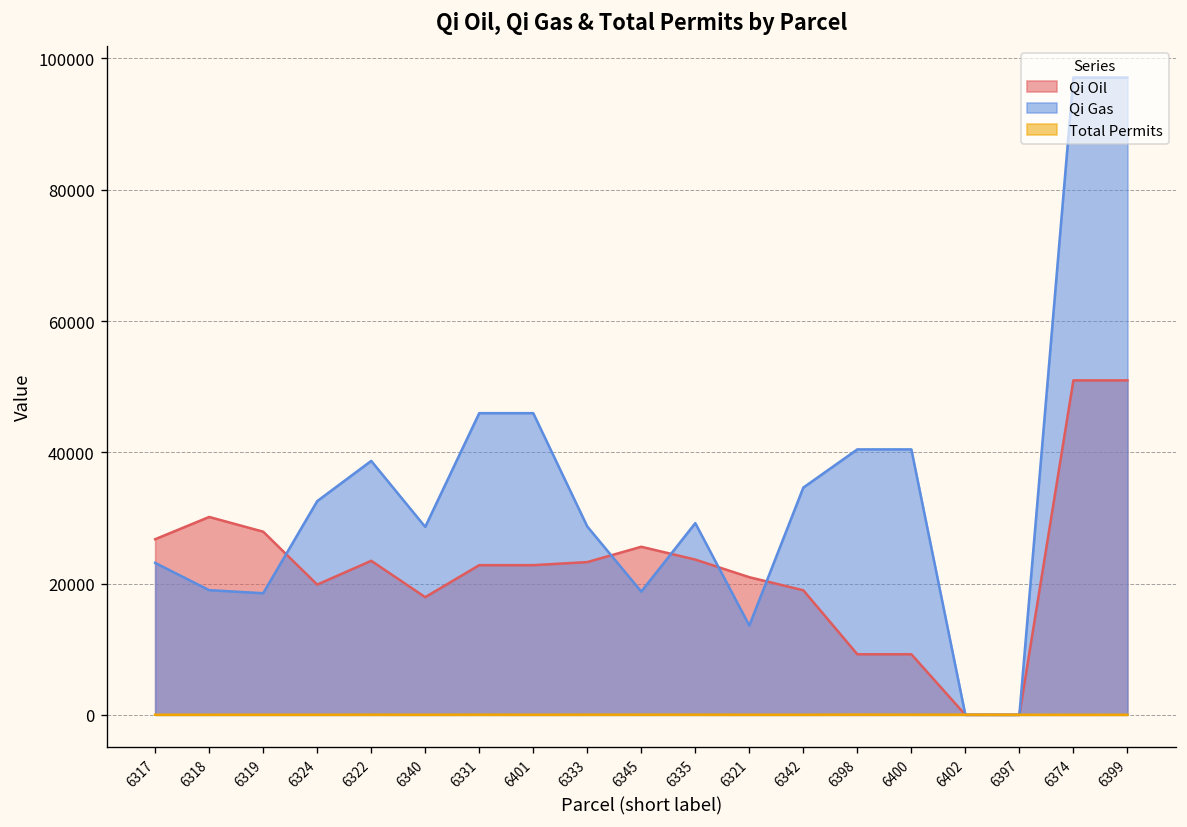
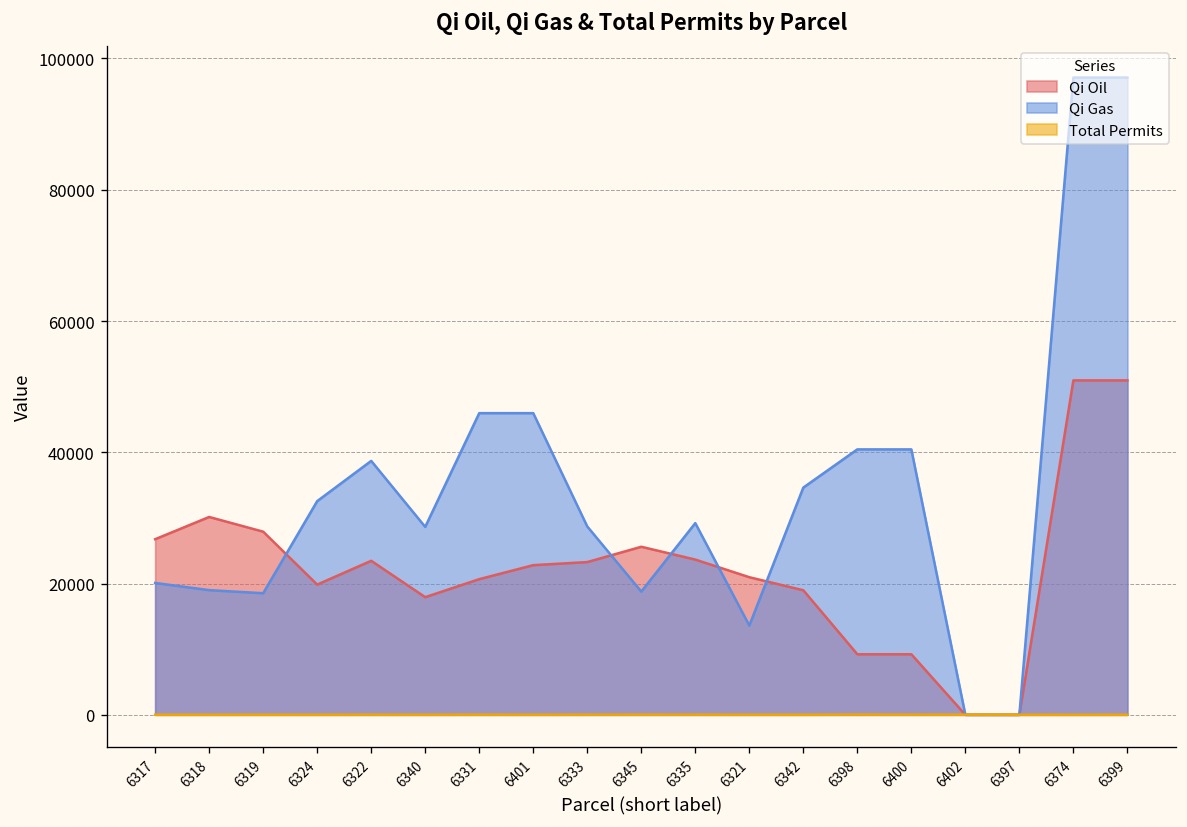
  {
    "Qi Oil": {
      "6317": 27000,
      "6318": 30000,
      "6319": 28000,
      "6324": 20000,
      "6322": 23000,
      "6340": 18000,
-     "6331": 23000,
+     "6331": 21000,
      "6401": 23000,
      "6333": 23000,
      "6345": 26000,
      "6335": 24000,
      "6321": 21000,
      "6342": 19000,
      "6398": 9000,
      "6400": 9000,
      "6374": 51000,
      "6399": 51000
    },
    "Qi Gas": {
-     "6317": 23000,
+     "6317": 20000,
      "6318": 19000,
      "6319": 19000,
      "6324": 33000,
      "6322": 39000,
      "6340": 29000,
      "6331": 46000,
      "6401": 46000,
      "6333": 29000,
      "6345": 19000,
      "6335": 29000,
      "6321": 14000,
      "6342": 35000,
      "6398": 40000,
      "6400": 40000
    },
    "Total Permits": {
      "6317": 0,
      "6318": 0,
      "6319": 0,
      "6324": 0,
      "6322": 0,
      "6340": 0,
      "6331": 0,
      "6401": 0,
      "6333": 0,
      "6345": 0,
      "6335": 0,
      "6321": 0,
      "6342": 0,
      "6398": 0,
      "6400": 0,
      "6374": 0,
      "6399": 0
    }
  }
